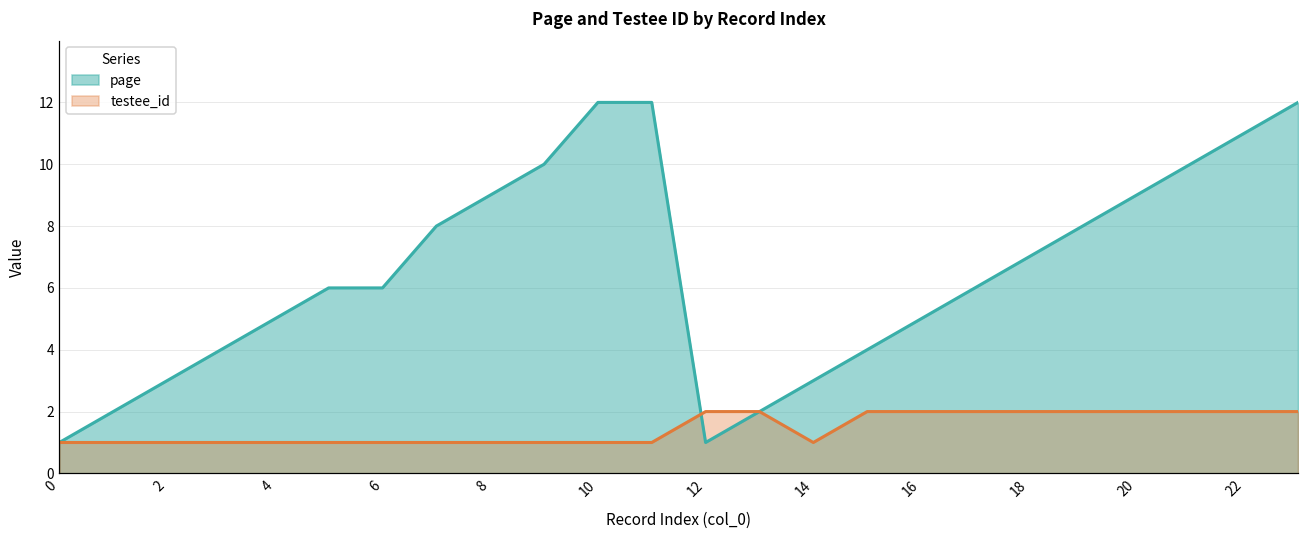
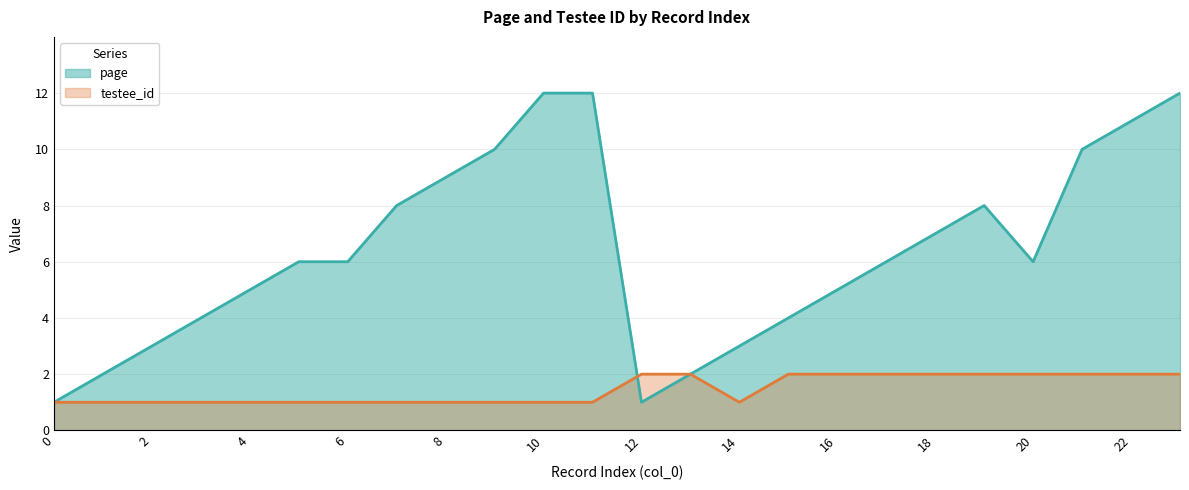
  {
    "page": {
      "2": 3,
      "4": 5,
      "6": 6,
      "8": 9,
      "10": 12,
      "12": 1,
      "14": 3,
      "16": 5,
      "18": 7,
-     "20": 9,
+     "20": 6,
      "22": 11
    },
    "testee_id": {
      "2": 1,
      "4": 1,
      "6": 1,
      "8": 1,
      "10": 1,
      "12": 2,
      "14": 1,
      "16": 2,
      "18": 2,
      "20": 2,
      "22": 2
    }
  }
